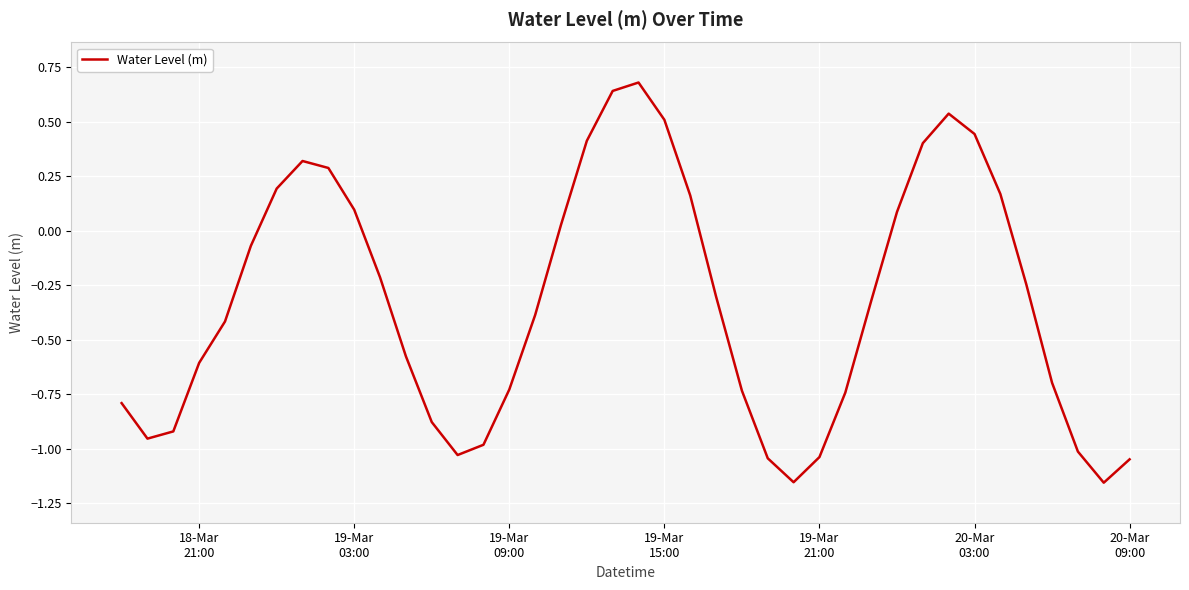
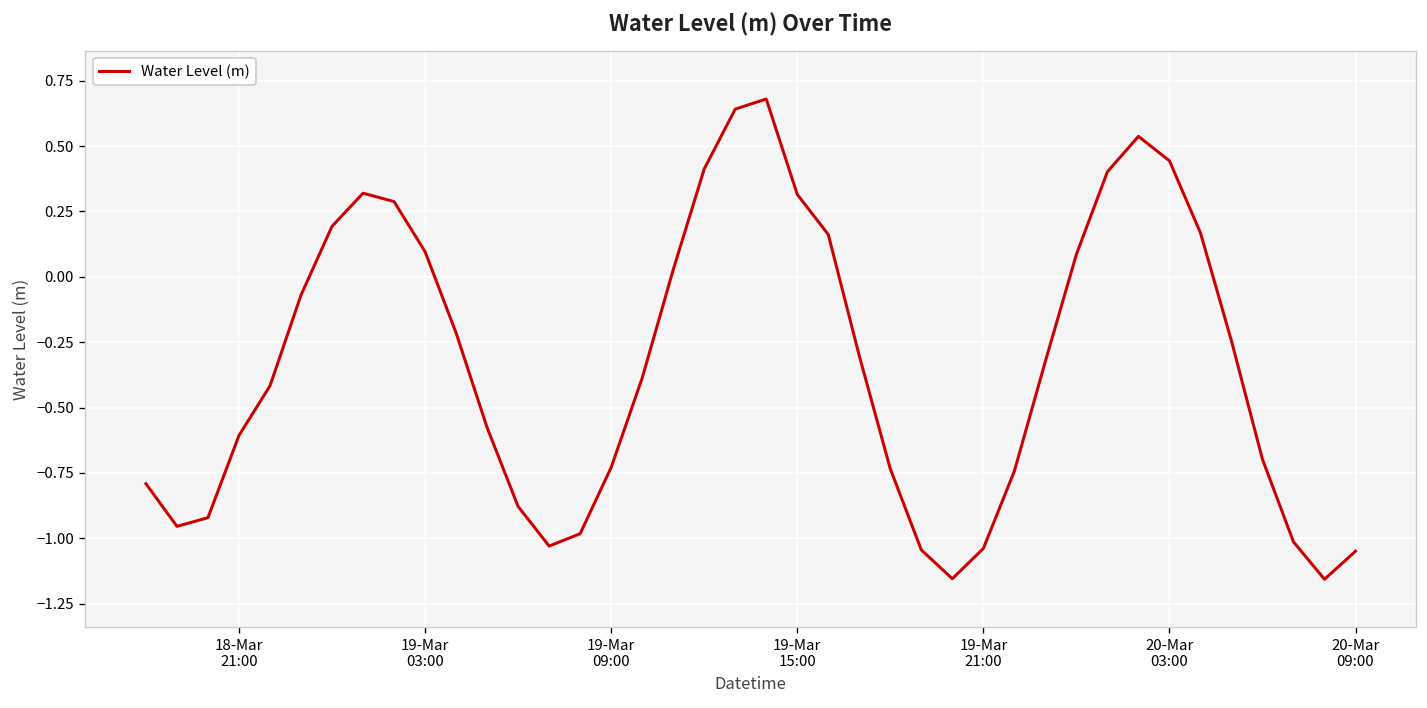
  {
    "18-Mar 21:00": -0.61,
    "19-Mar 03:00": 0.10,
    "19-Mar 09:00": -0.73,
-   "19-Mar 15:00": 0.51,
+   "19-Mar 15:00": 0.32,
    "19-Mar 21:00": -1.04,
    "20-Mar 03:00": 0.44,
    "20-Mar 09:00": -1.05
  }
